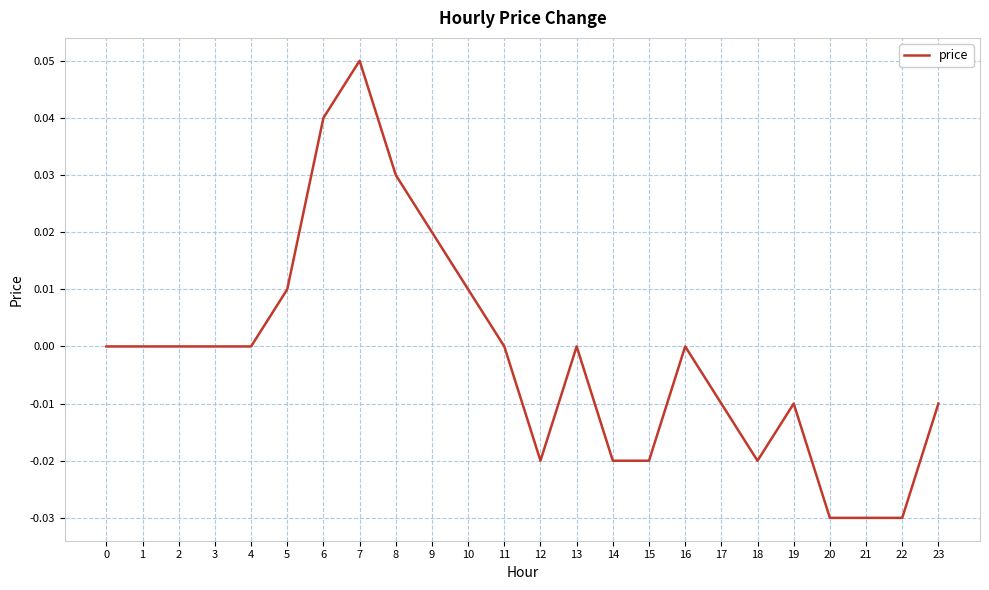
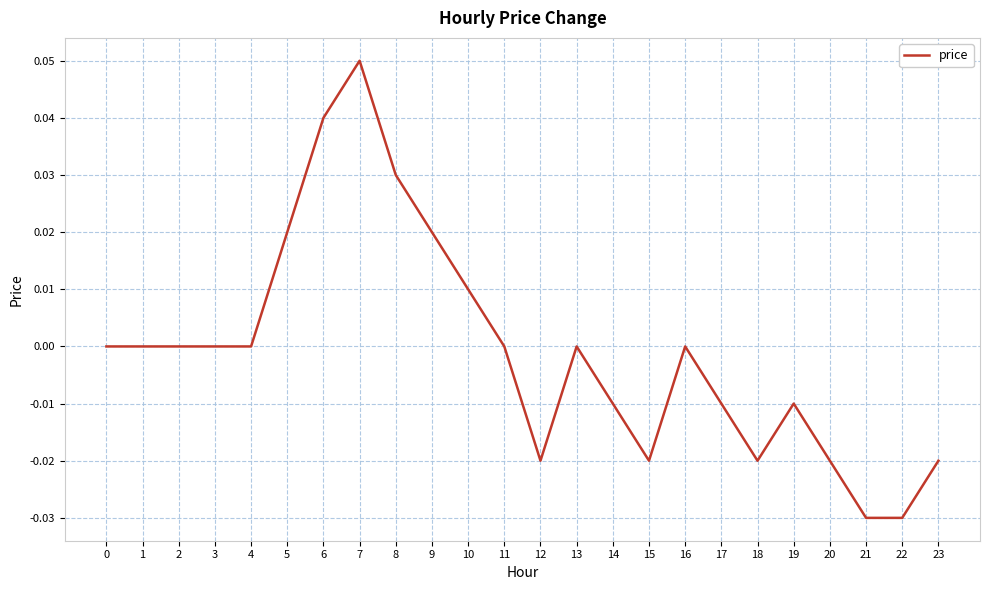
  {
    "0": 0.00,
    "1": 0.00,
    "2": 0.00,
    "3": 0.00,
    "4": 0.00,
-   "5": 0.01,
+   "5": 0.02,
    "6": 0.04,
    "7": 0.05,
    "8": 0.03,
    "9": 0.02,
    "10": 0.01,
    "11": 0.00,
    "12": -0.02,
    "13": 0.00,
-   "14": -0.02,
+   "14": -0.01,
    "15": -0.02,
    "16": 0.00,
    "17": -0.01,
    "18": -0.02,
    "19": -0.01,
-   "20": -0.03,
+   "20": -0.02,
    "21": -0.03,
    "22": -0.03,
-   "23": -0.01
+   "23": -0.02
  }
